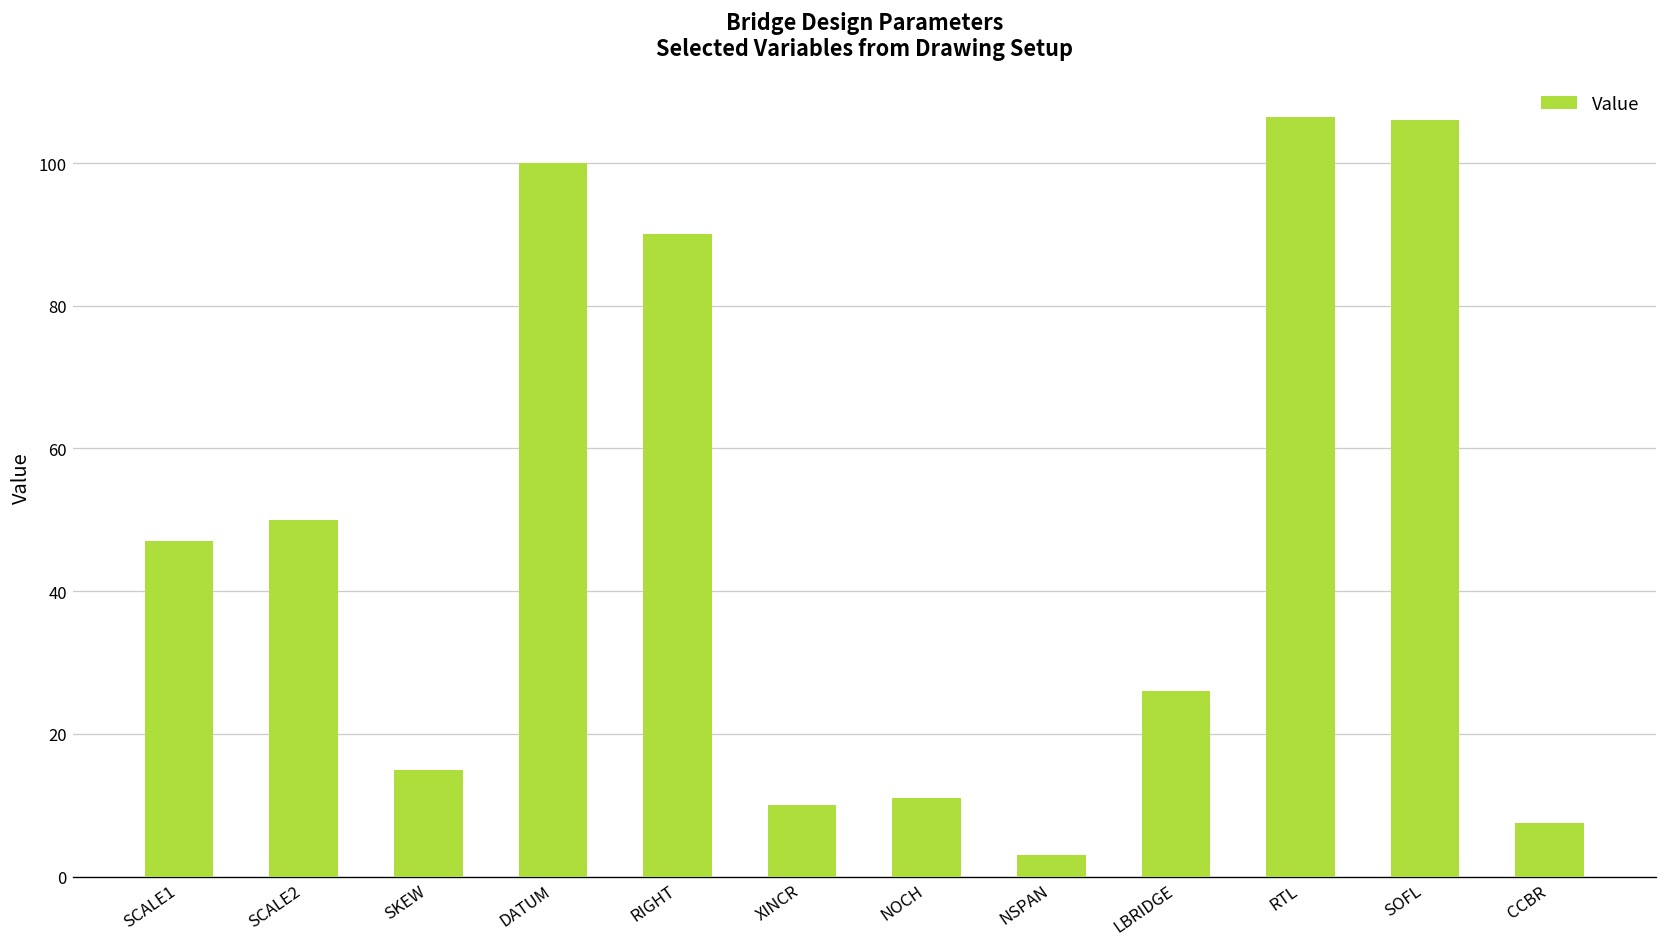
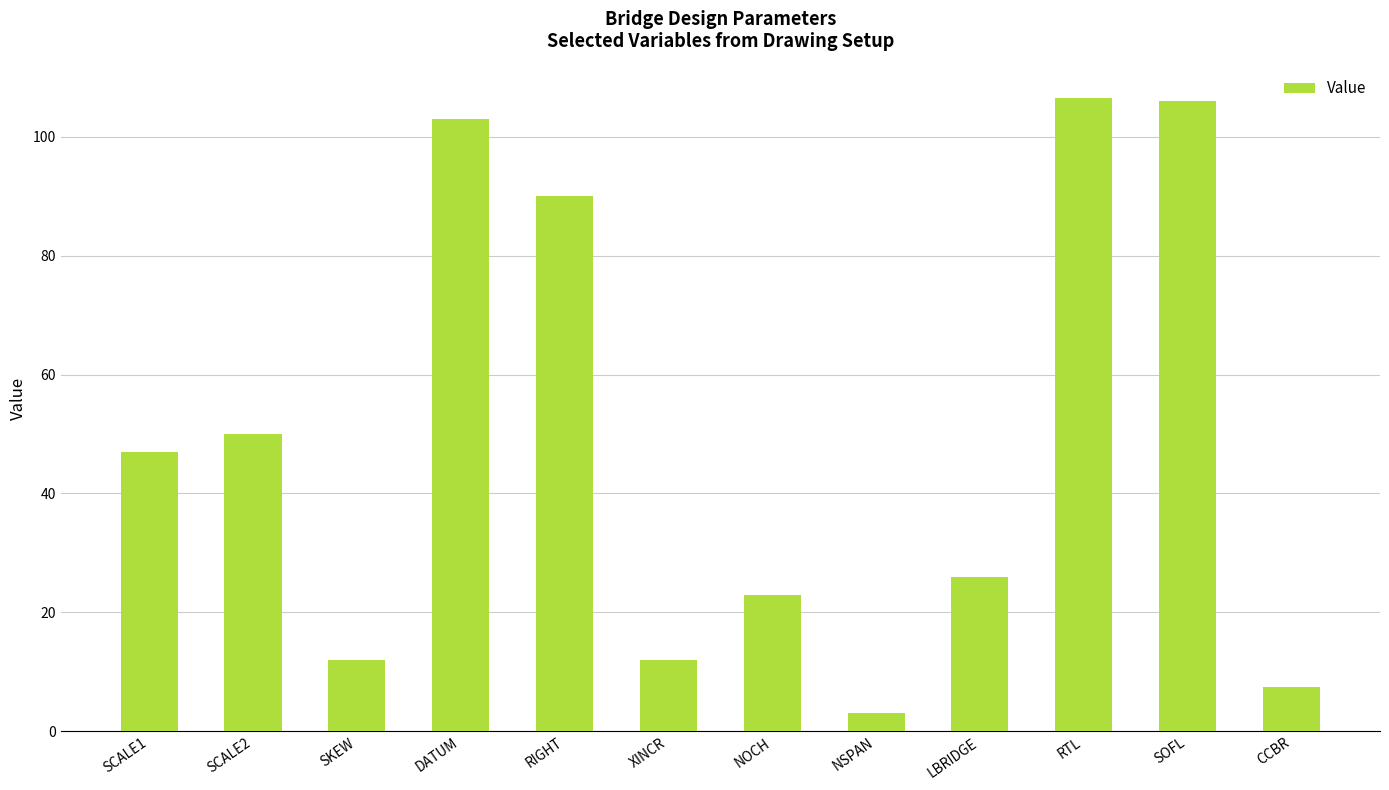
  {
    "SCALE1": 47,
    "SCALE2": 50,
-   "SKEW": 15,
-   "DATUM": 100,
+   "SKEW": 12,
+   "DATUM": 103,
    "RIGHT": 90,
-   "XINCR": 10,
-   "NOCH": 11,
+   "XINCR": 12,
+   "NOCH": 23,
    "NSPAN": 3,
    "LBRIDGE": 26,
    "RTL": 107,
    "SOFL": 106,
    "CCBR": 8
  }
